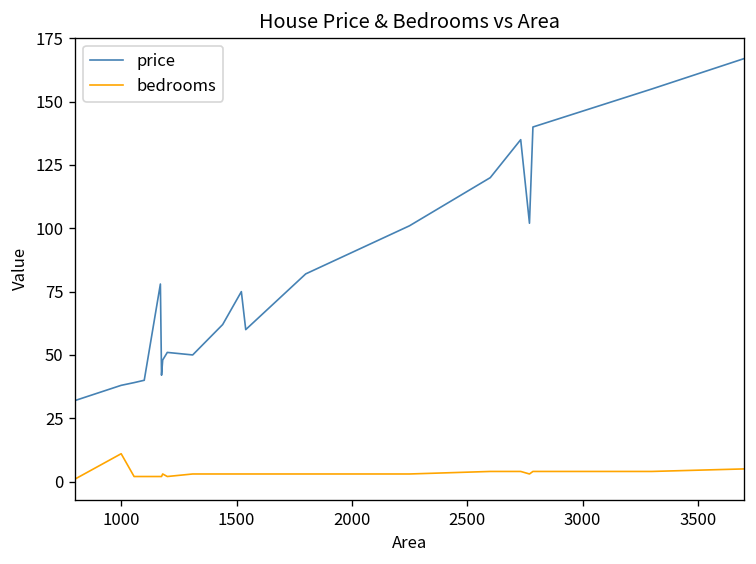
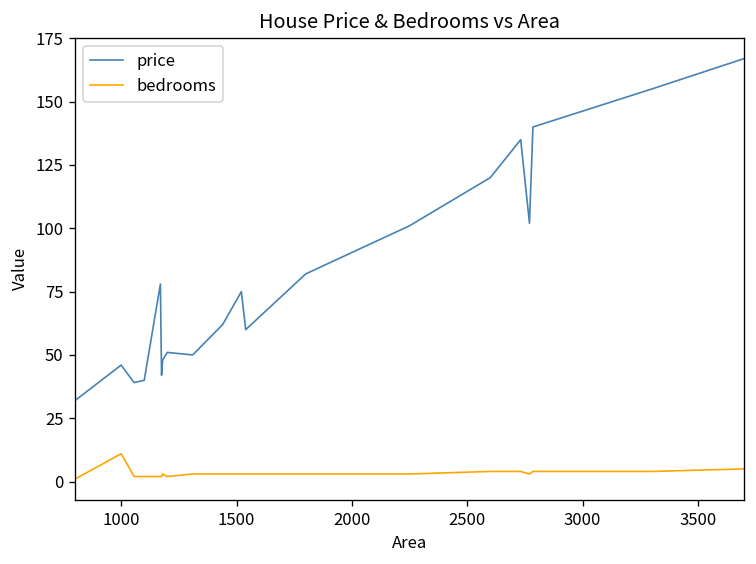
  {
    "price": {
-     "1000": 38
+     "1000": 46
    },
    "bedrooms": {
      "1000": 11
    }
  }
